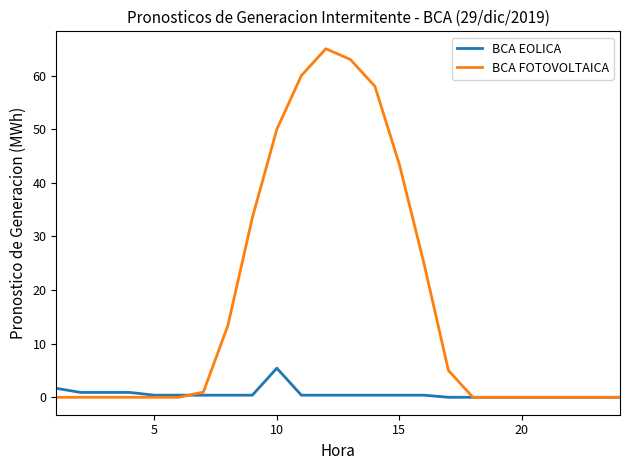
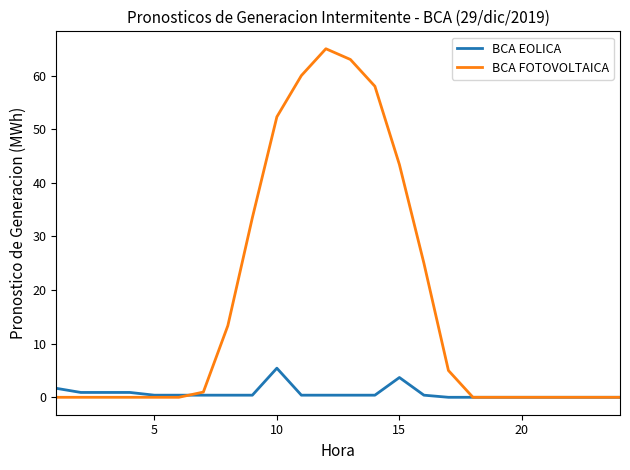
  {
    "BCA EOLICA": {
      "10": 5,
-     "15": 0
+     "15": 4
    },
    "BCA FOTOVOLTAICA": {
-     "10": 50,
+     "10": 52,
      "15": 43
    }
  }
